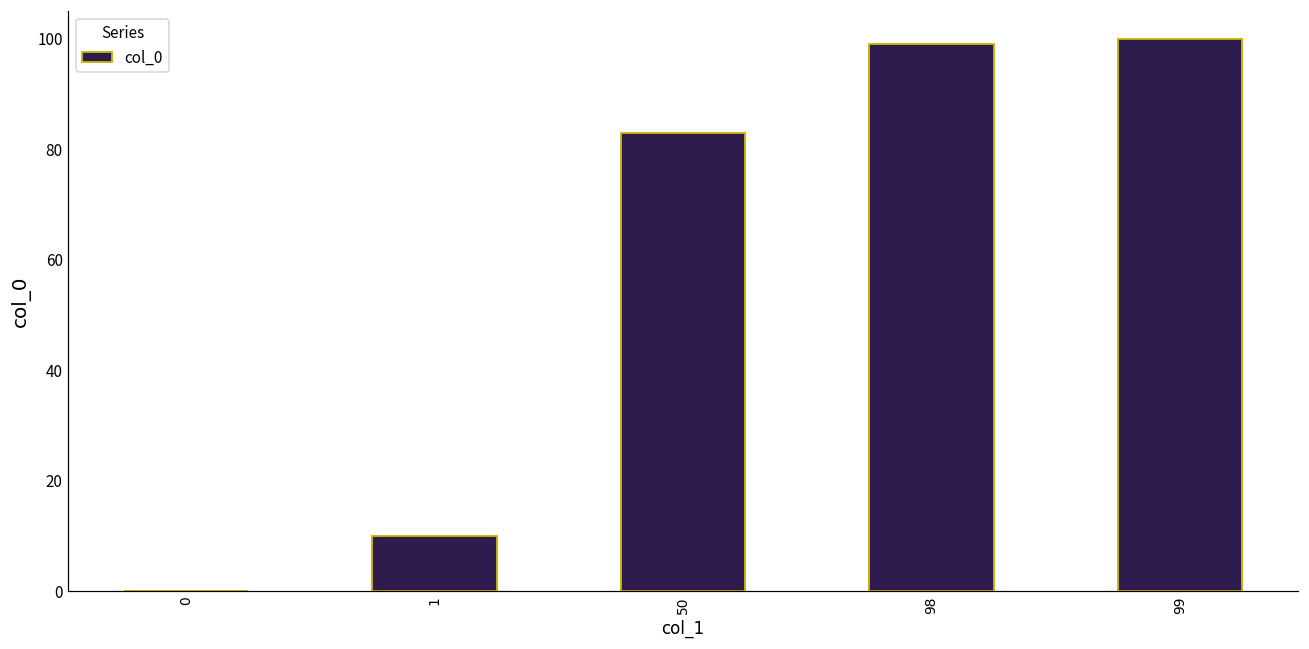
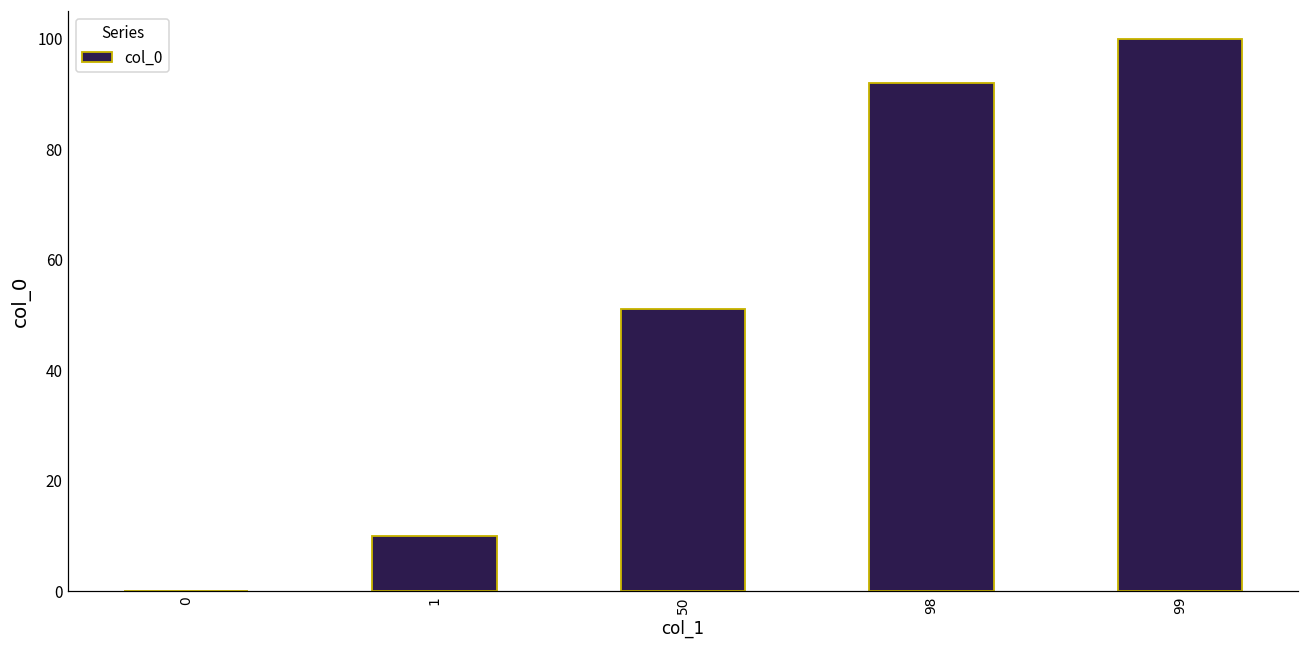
  {
    "0": 0,
    "1": 10,
-   "50": 83,
-   "98": 99,
+   "50": 51,
+   "98": 92,
    "99": 100
  }
